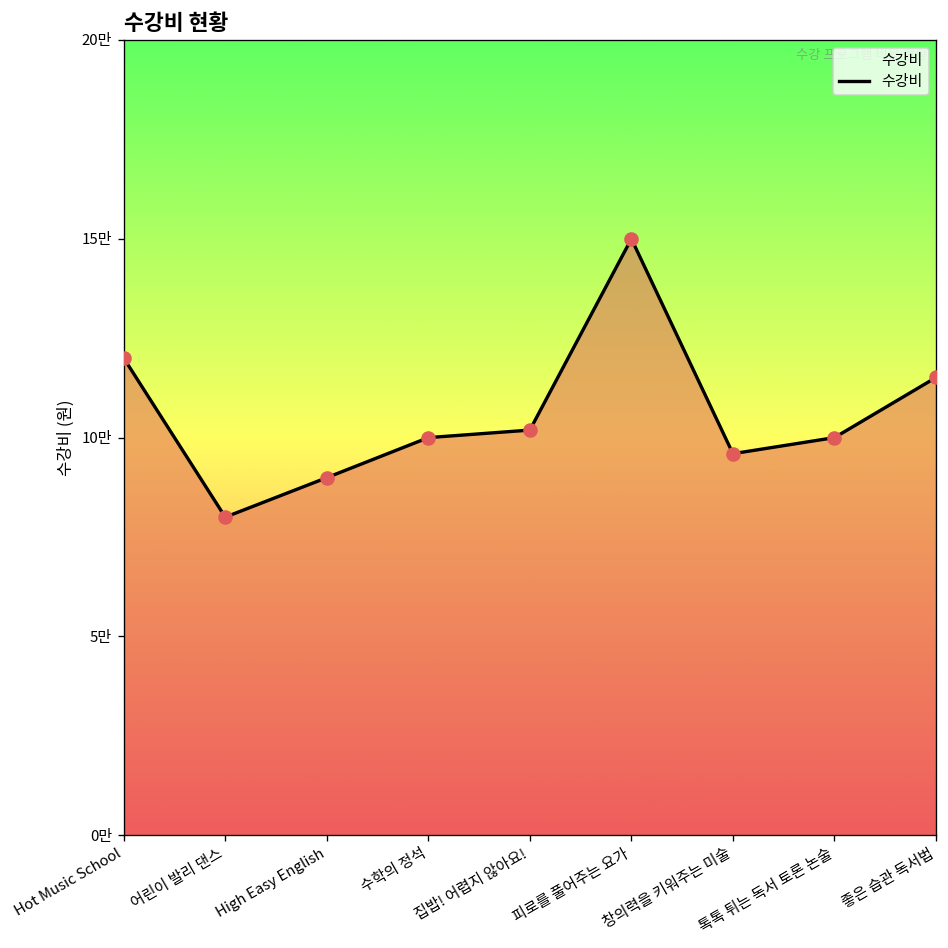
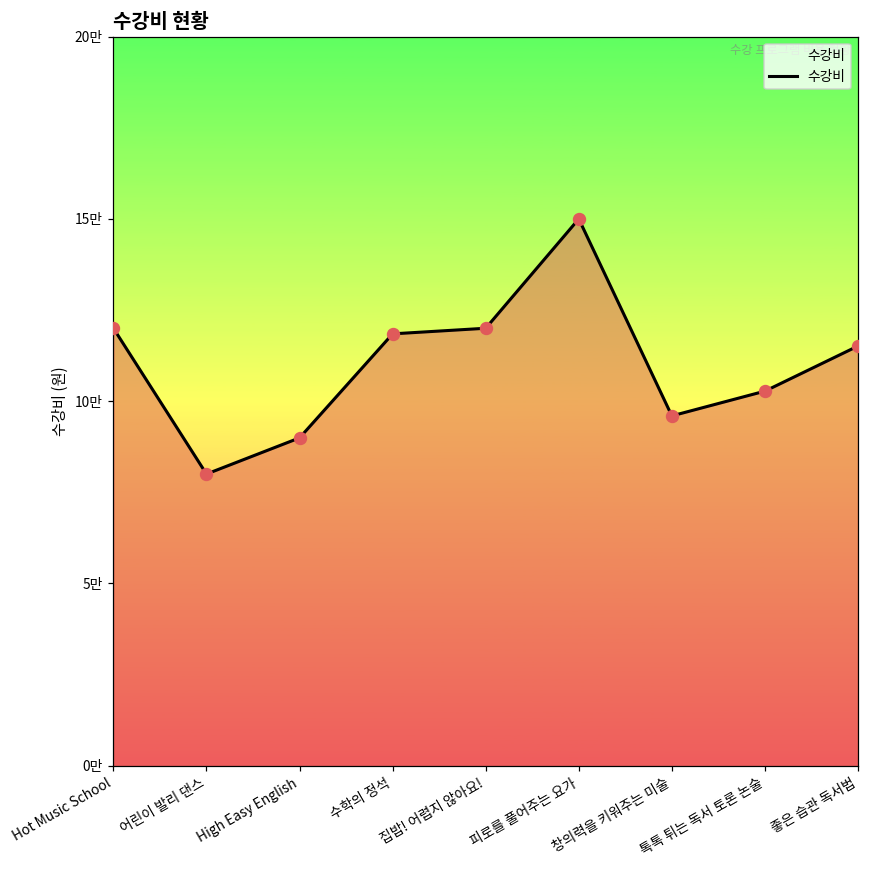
  {
    "Hot Music School": "12.0만",
    "어린이 발리 댄스": "8.0만",
    "High Easy English": "9.0만",
-   "수학의 정석": "10.0만",
-   "집밥! 어렵지 않아요!": "10.2만",
+   "수학의 정석": "11.8만",
+   "집밥! 어렵지 않아요!": "12.0만",
    "피로를 풀어주는 요가": "15.0만",
    "창의력을 키워주는 미술": "9.6만",
-   "톡톡 튀는 독서 토론 논술": "10.0만",
+   "톡톡 튀는 독서 토론 논술": "10.3만",
    "좋은 습관 독서법": "11.5만"
  }
